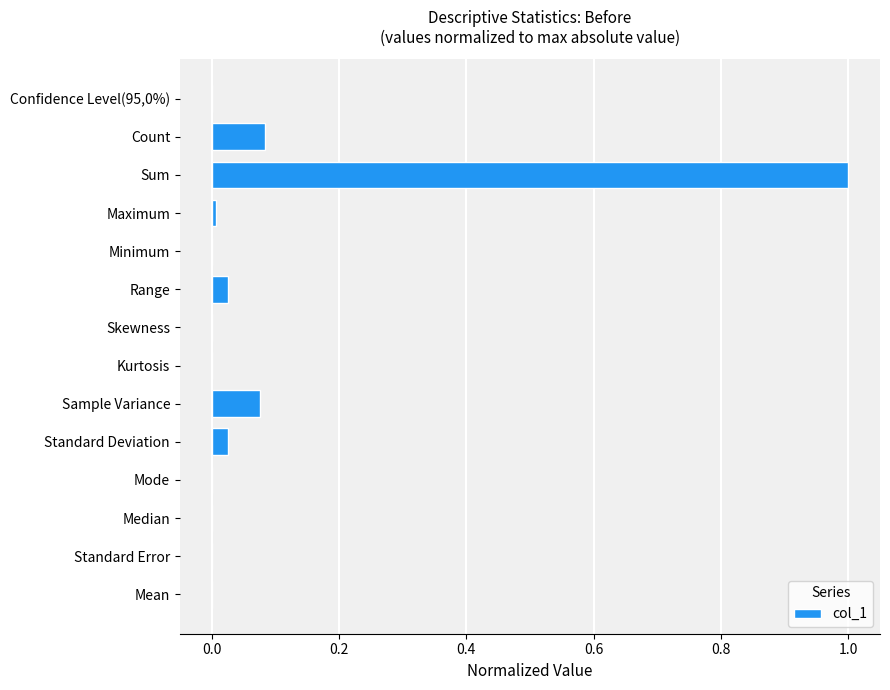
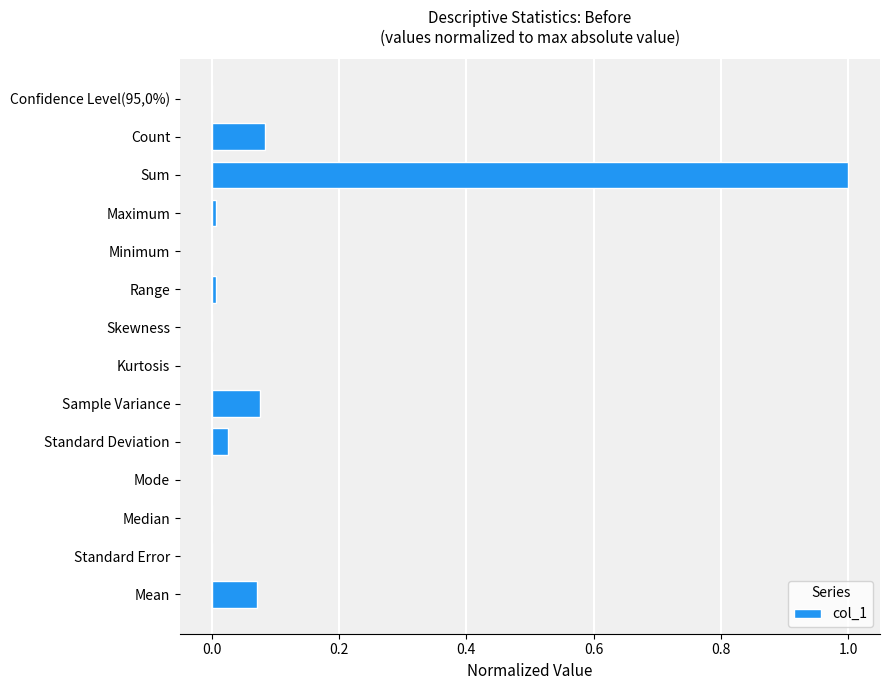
  {
    "Count": 0.08,
    "Sum": 1.00,
    "Maximum": 0.01,
-   "Range": 0.03,
+   "Range": 0.01,
    "Sample Variance": 0.08,
    "Standard Deviation": 0.03,
-   "Mean": 0.00
+   "Mean": 0.07
  }
